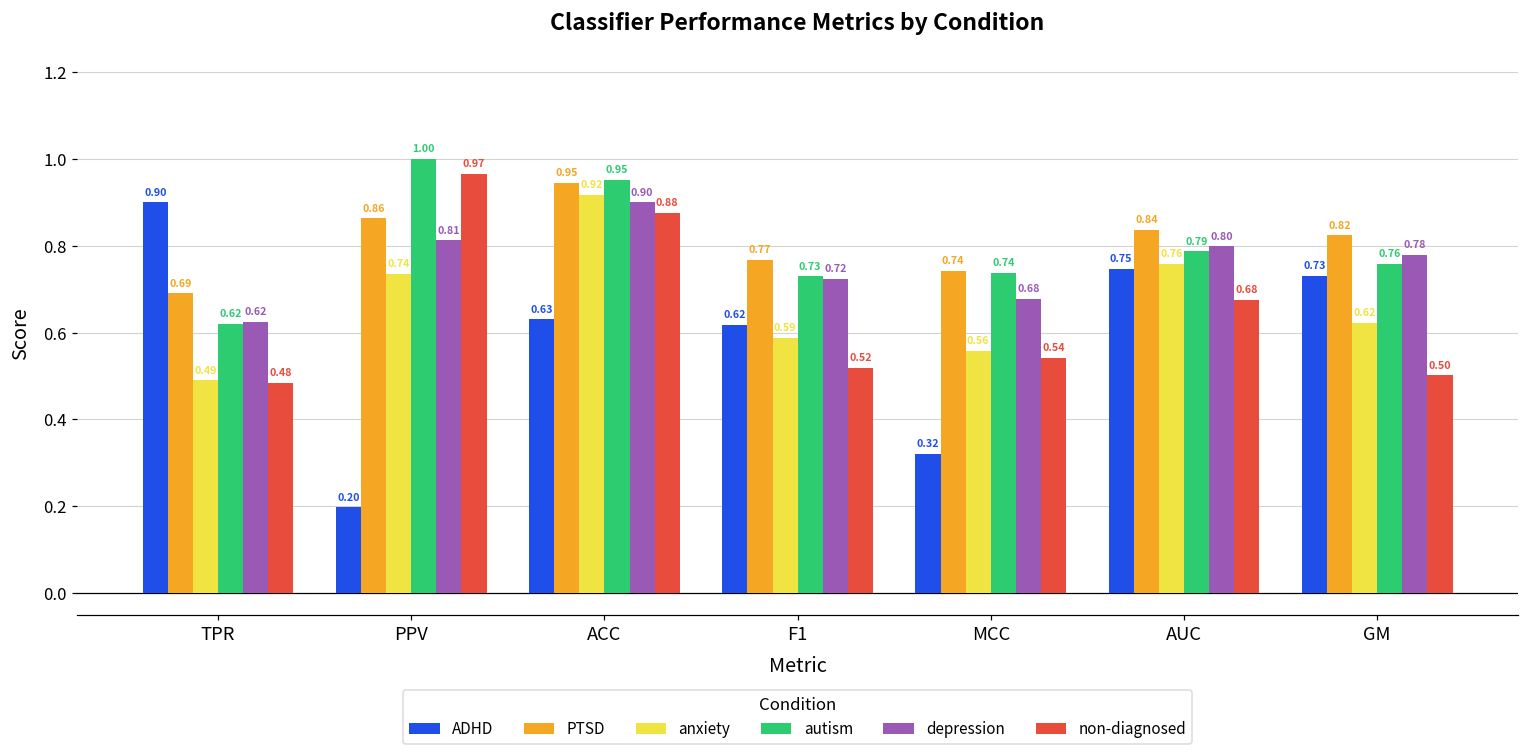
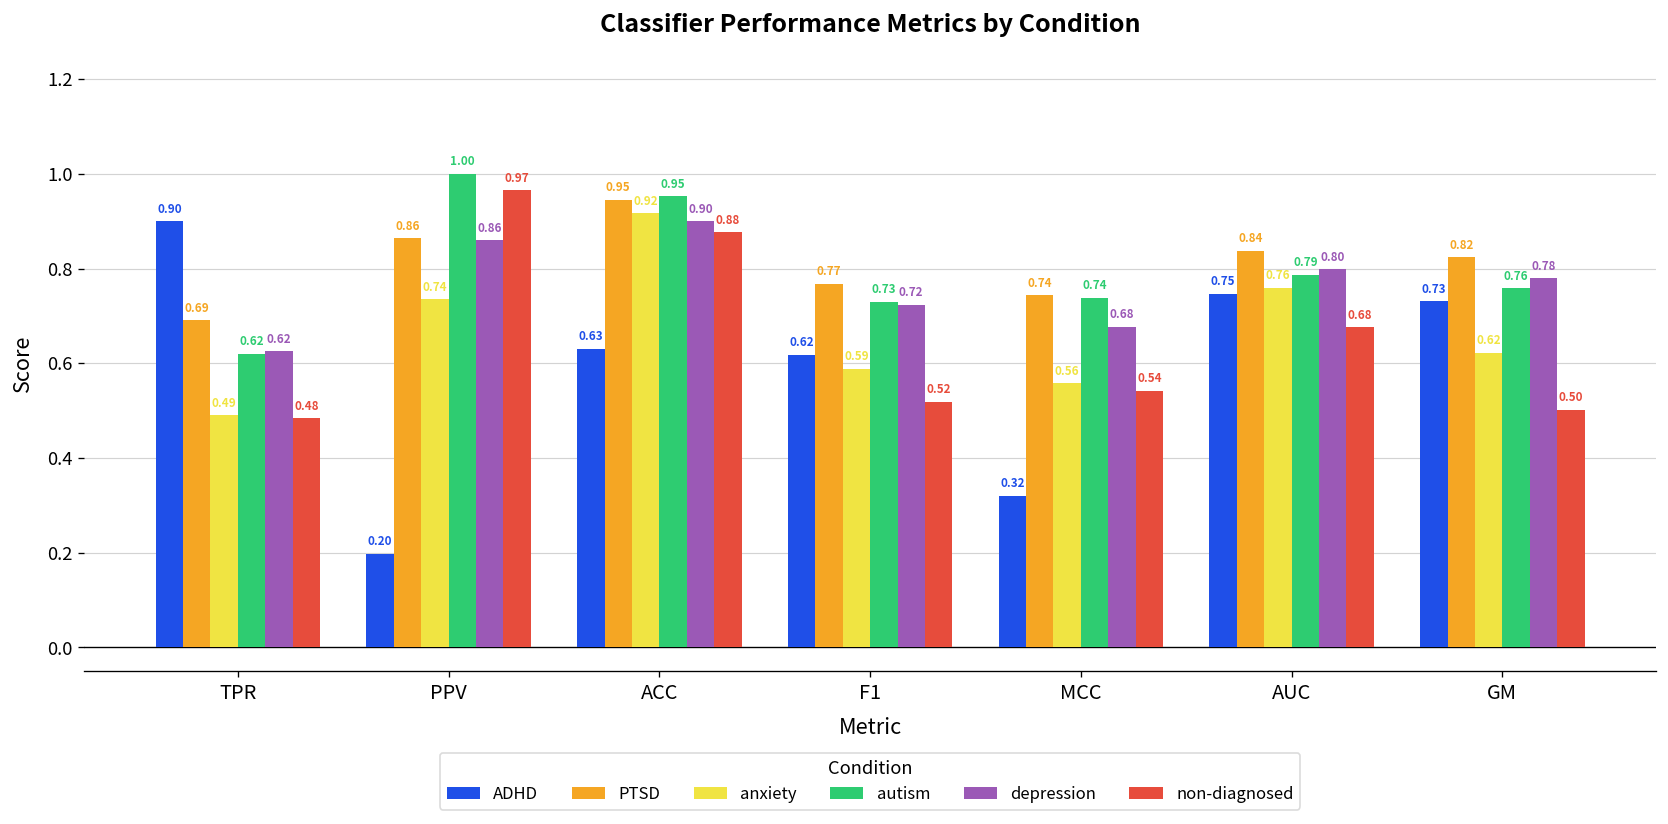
  {
    "ADHD": {
      "TPR": 0.90,
      "PPV": 0.20,
      "ACC": 0.63,
      "F1": 0.62,
      "MCC": 0.32,
      "AUC": 0.75,
      "GM": 0.73
    },
    "PTSD": {
      "TPR": 0.69,
      "PPV": 0.86,
      "ACC": 0.95,
      "F1": 0.77,
      "MCC": 0.74,
      "AUC": 0.84,
      "GM": 0.82
    },
    "anxiety": {
      "TPR": 0.49,
      "PPV": 0.74,
      "ACC": 0.92,
      "F1": 0.59,
      "MCC": 0.56,
      "AUC": 0.76,
      "GM": 0.62
    },
    "autism": {
      "TPR": 0.62,
      "PPV": 1.00,
      "ACC": 0.95,
      "F1": 0.73,
      "MCC": 0.74,
      "AUC": 0.79,
      "GM": 0.76
    },
    "depression": {
      "TPR": 0.62,
-     "PPV": 0.81,
+     "PPV": 0.86,
      "ACC": 0.90,
      "F1": 0.72,
      "MCC": 0.68,
      "AUC": 0.80,
      "GM": 0.78
    },
    "non-diagnosed": {
      "TPR": 0.48,
      "PPV": 0.97,
      "ACC": 0.88,
      "F1": 0.52,
      "MCC": 0.54,
      "AUC": 0.68,
      "GM": 0.50
    }
  }
